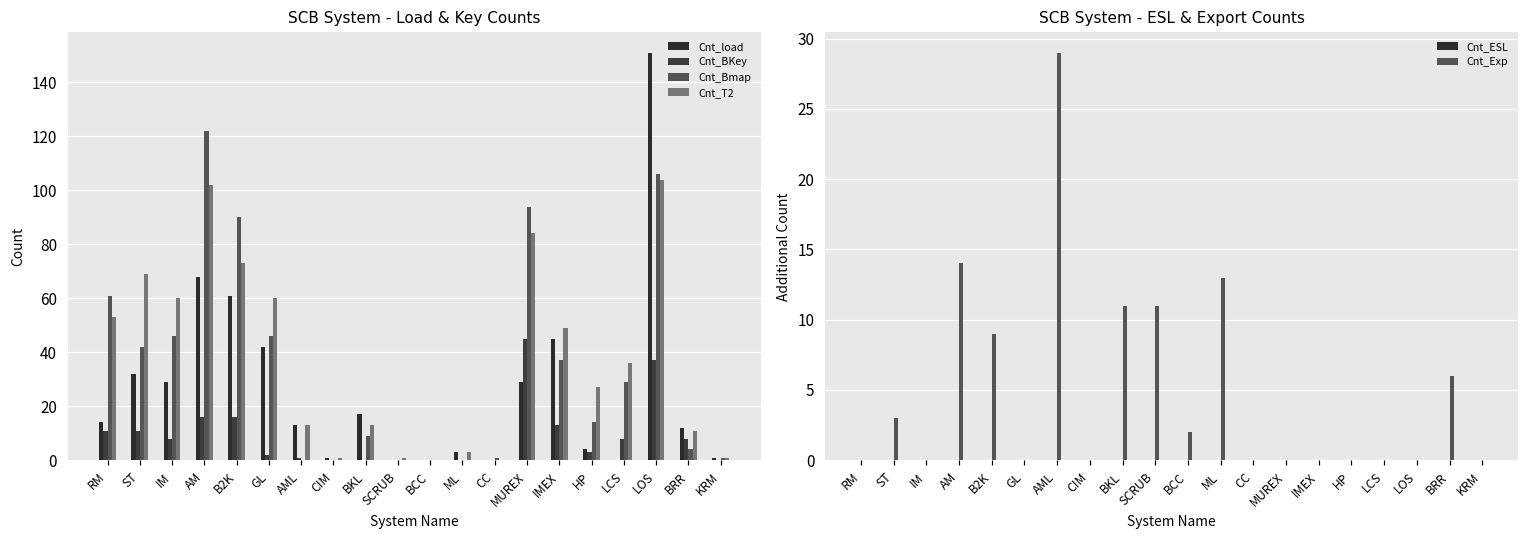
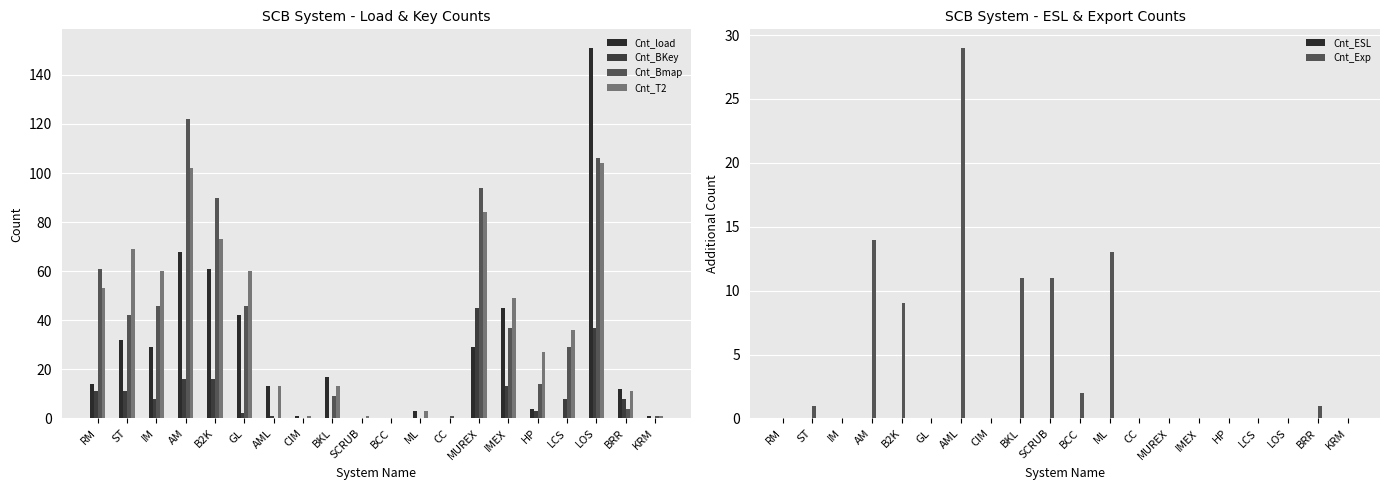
  {
    "SCB System - ESL & Export Counts": {
      "Cnt_ESL": {
        "RM": 0,
        "ST": 0,
        "IM": 0,
        "AM": 0,
        "B2K": 0,
        "GL": 0,
        "AML": 0,
        "CIM": 0,
        "BKL": 0,
        "SCRUB": 0,
        "BCC": 0,
        "ML": 0,
        "CC": 0,
        "MUREX": 0,
        "IMEX": 0,
        "HP": 0,
        "LCS": 0,
        "LOS": 0,
        "BRR": 0,
        "KRM": 0
      },
      "Cnt_Exp": {
        "RM": 0,
-       "ST": 3,
+       "ST": 1,
        "IM": 0,
        "AM": 14,
        "B2K": 9,
        "GL": 0,
        "AML": 29,
        "CIM": 0,
        "BKL": 11,
        "SCRUB": 11,
        "BCC": 2,
        "ML": 13,
        "CC": 0,
        "MUREX": 0,
        "IMEX": 0,
        "HP": 0,
        "LCS": 0,
        "LOS": 0,
-       "BRR": 6,
+       "BRR": 1,
        "KRM": 0
      }
    }
  }
